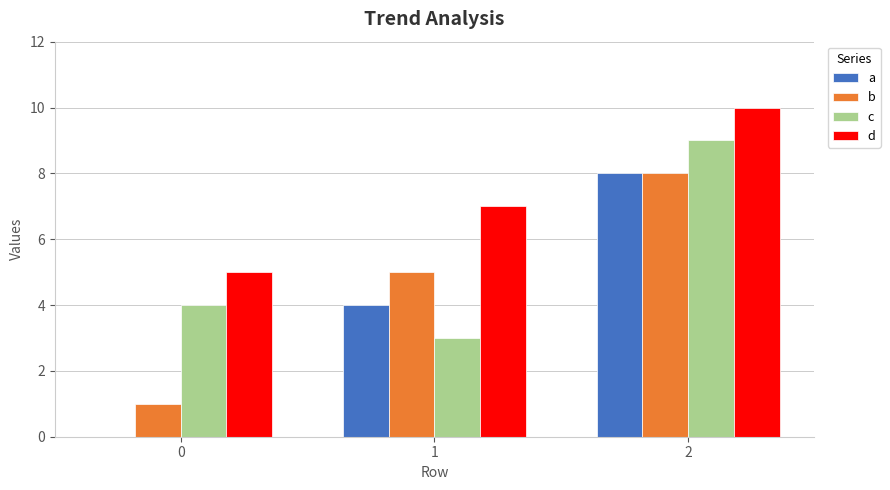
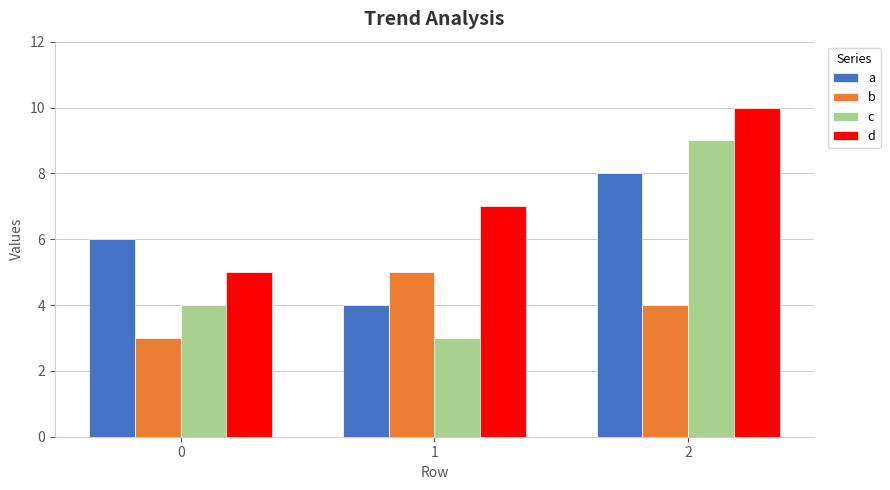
  {
    "a": {
-     "0": 0,
+     "0": 6,
      "1": 4,
      "2": 8
    },
    "b": {
-     "0": 1,
+     "0": 3,
      "1": 5,
-     "2": 8
+     "2": 4
    },
    "c": {
      "0": 4,
      "1": 3,
      "2": 9
    },
    "d": {
      "0": 5,
      "1": 7,
      "2": 10
    }
  }
